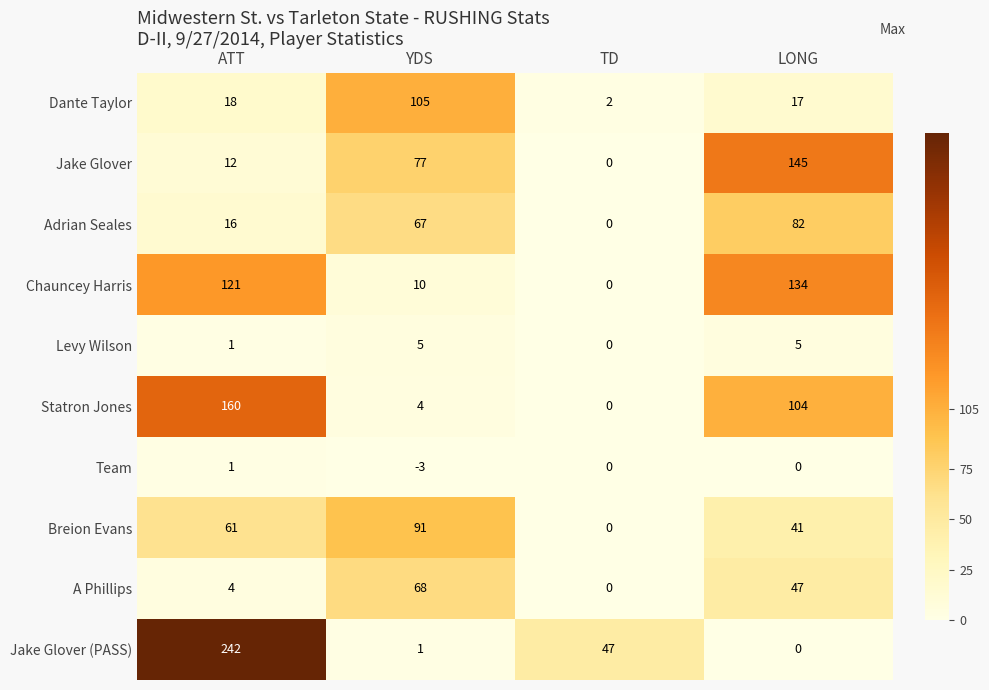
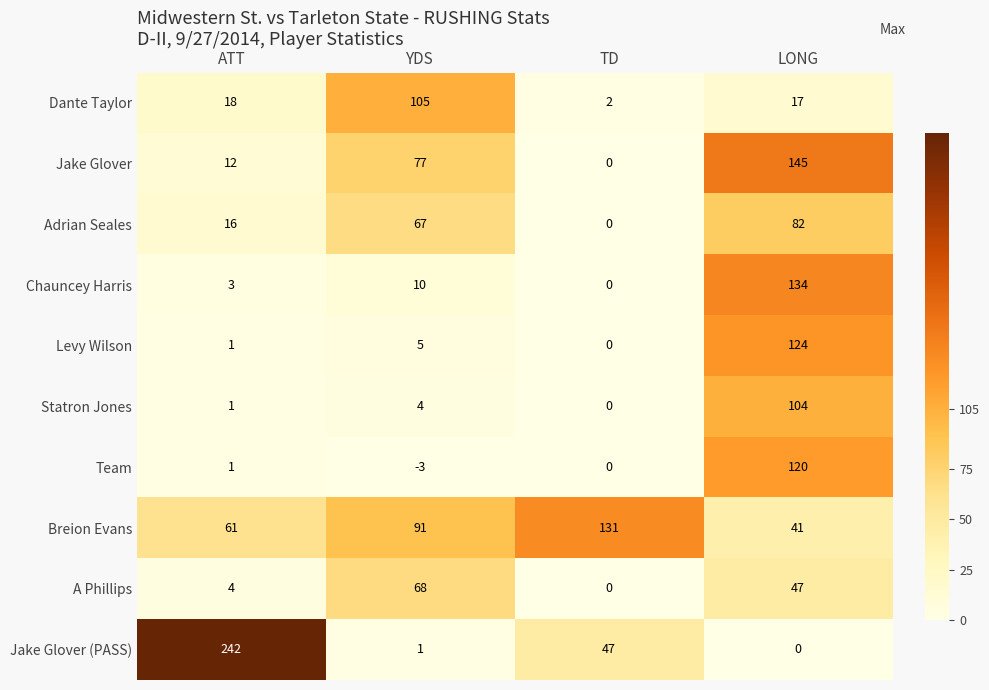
  {
    "Dante Taylor": {
      "ATT": 18,
      "YDS": 105,
      "TD": 2,
      "LONG": 17
    },
    "Jake Glover": {
      "ATT": 12,
      "YDS": 77,
      "TD": 0,
      "LONG": 145
    },
    "Adrian Seales": {
      "ATT": 16,
      "YDS": 67,
      "TD": 0,
      "LONG": 82
    },
    "Chauncey Harris": {
-     "ATT": 121,
+     "ATT": 3,
      "YDS": 10,
      "TD": 0,
      "LONG": 134
    },
    "Levy Wilson": {
      "ATT": 1,
      "YDS": 5,
      "TD": 0,
-     "LONG": 5
+     "LONG": 124
    },
    "Statron Jones": {
-     "ATT": 160,
+     "ATT": 1,
      "YDS": 4,
      "TD": 0,
      "LONG": 104
    },
    "Team": {
      "ATT": 1,
      "YDS": -3,
      "TD": 0,
-     "LONG": 0
+     "LONG": 120
    },
    "Breion Evans": {
      "ATT": 61,
      "YDS": 91,
-     "TD": 0,
+     "TD": 131,
      "LONG": 41
    },
    "A Phillips": {
      "ATT": 4,
      "YDS": 68,
      "TD": 0,
      "LONG": 47
    },
    "Jake Glover (PASS)": {
      "ATT": 242,
      "YDS": 1,
      "TD": 47,
      "LONG": 0
    }
  }
